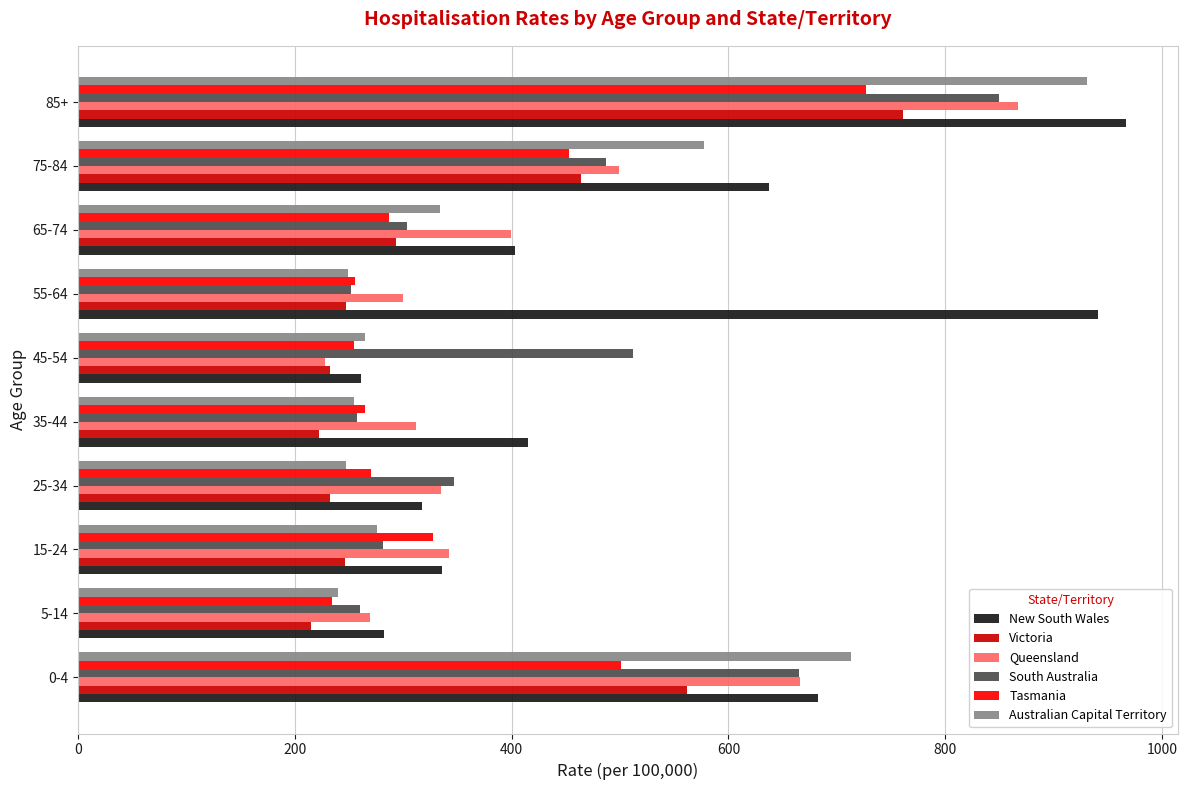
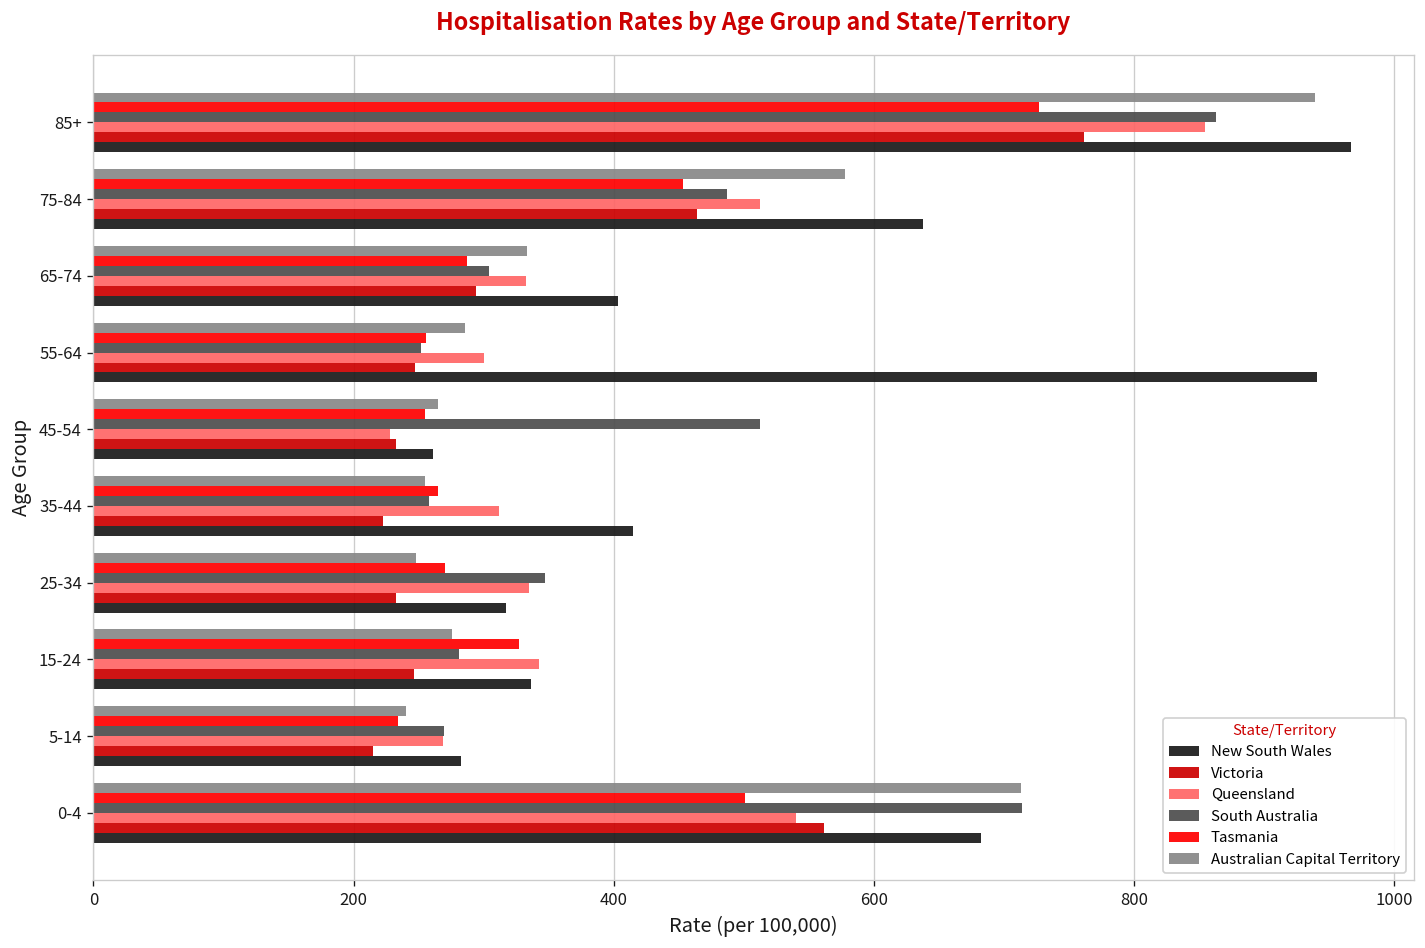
  {
    "New South Wales": {
      "85+": 966,
      "75-84": 637,
      "65-74": 403,
      "55-64": 941,
      "45-54": 261,
      "35-44": 415,
      "25-34": 317,
      "15-24": 336,
      "5-14": 282,
      "0-4": 683
    },
    "Queensland": {
-     "85+": 867,
-     "75-84": 500,
-     "65-74": 400,
+     "85+": 854,
+     "75-84": 512,
+     "65-74": 333,
      "55-64": 300,
      "45-54": 228,
      "35-44": 312,
      "25-34": 335,
      "15-24": 343,
      "5-14": 269,
-     "0-4": 666
+     "0-4": 540
    },
    "South Australia": {
-     "85+": 850,
+     "85+": 863,
      "75-84": 487,
      "65-74": 304,
      "55-64": 252,
      "45-54": 512,
      "35-44": 258,
      "25-34": 347,
      "15-24": 281,
-     "5-14": 260,
-     "0-4": 665
+     "5-14": 270,
+     "0-4": 714
    },
    "Australian Capital Territory": {
-     "85+": 931,
+     "85+": 939,
      "75-84": 577,
      "65-74": 334,
-     "55-64": 249,
+     "55-64": 285,
      "45-54": 265,
      "35-44": 255,
      "25-34": 248,
      "15-24": 276,
      "5-14": 240,
      "0-4": 713
    }
  }
